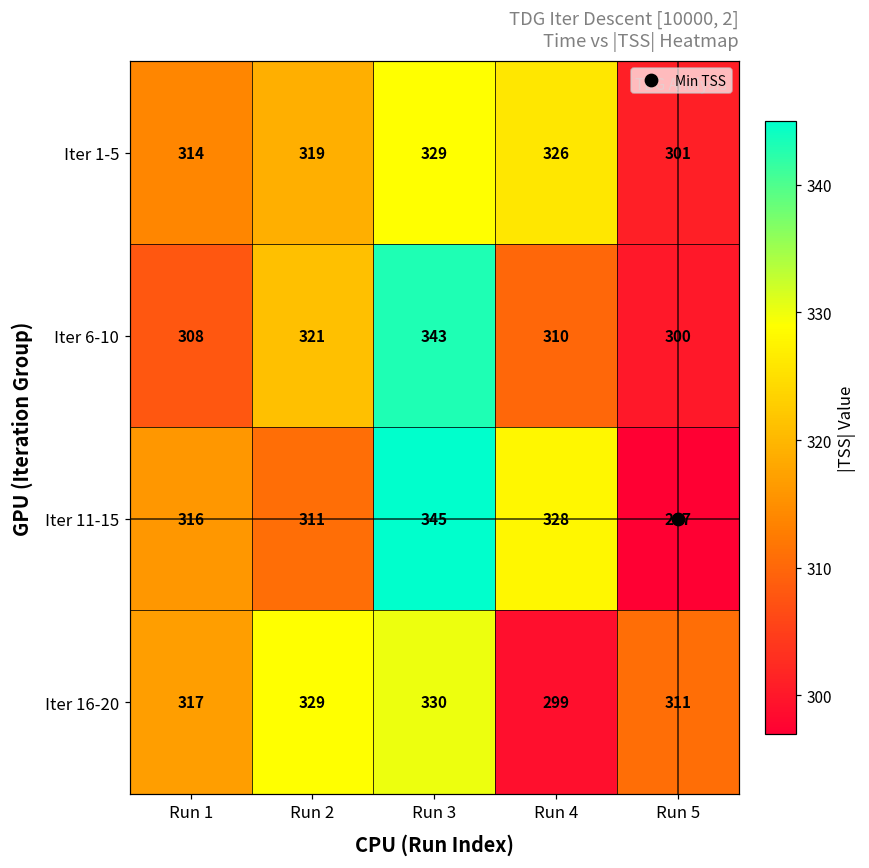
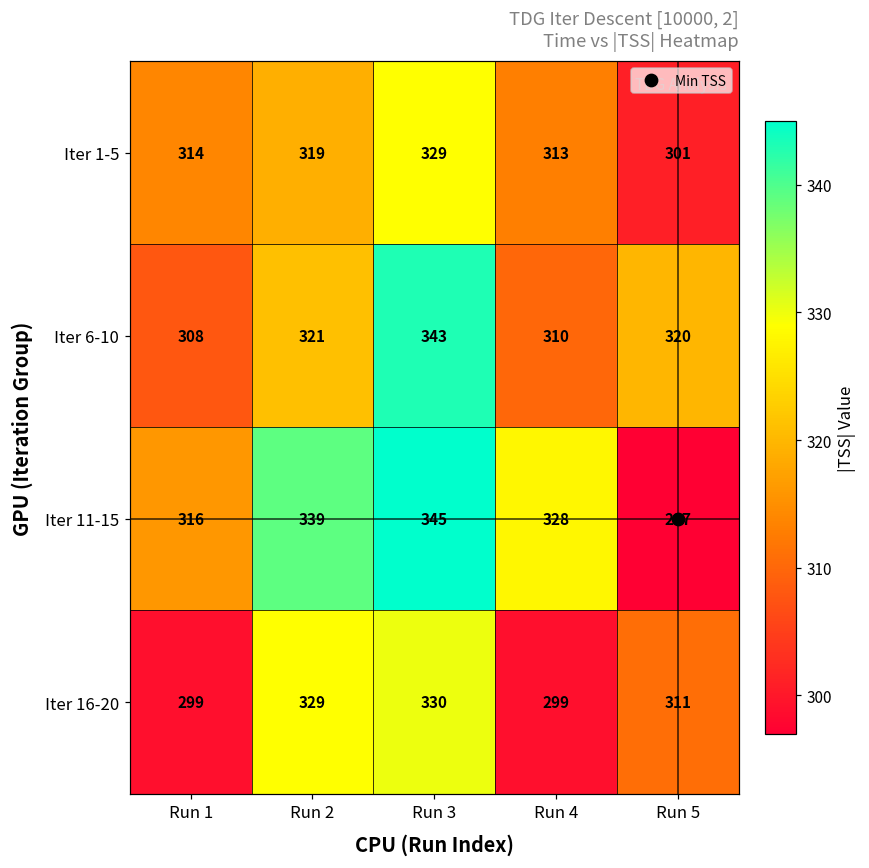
  {
    "Iter 1-5": {
      "Run 1": 314,
      "Run 2": 319,
      "Run 3": 329,
-     "Run 4": 326,
+     "Run 4": 313,
      "Run 5": 301
    },
    "Iter 6-10": {
      "Run 1": 308,
      "Run 2": 321,
      "Run 3": 343,
      "Run 4": 310,
-     "Run 5": 300
+     "Run 5": 320
    },
    "Iter 11-15": {
      "Run 1": 316,
-     "Run 2": 311,
+     "Run 2": 339,
      "Run 3": 345,
      "Run 4": 328
    },
    "Iter 16-20": {
-     "Run 1": 317,
+     "Run 1": 299,
      "Run 2": 329,
      "Run 3": 330,
      "Run 4": 299,
      "Run 5": 311
    }
  }
